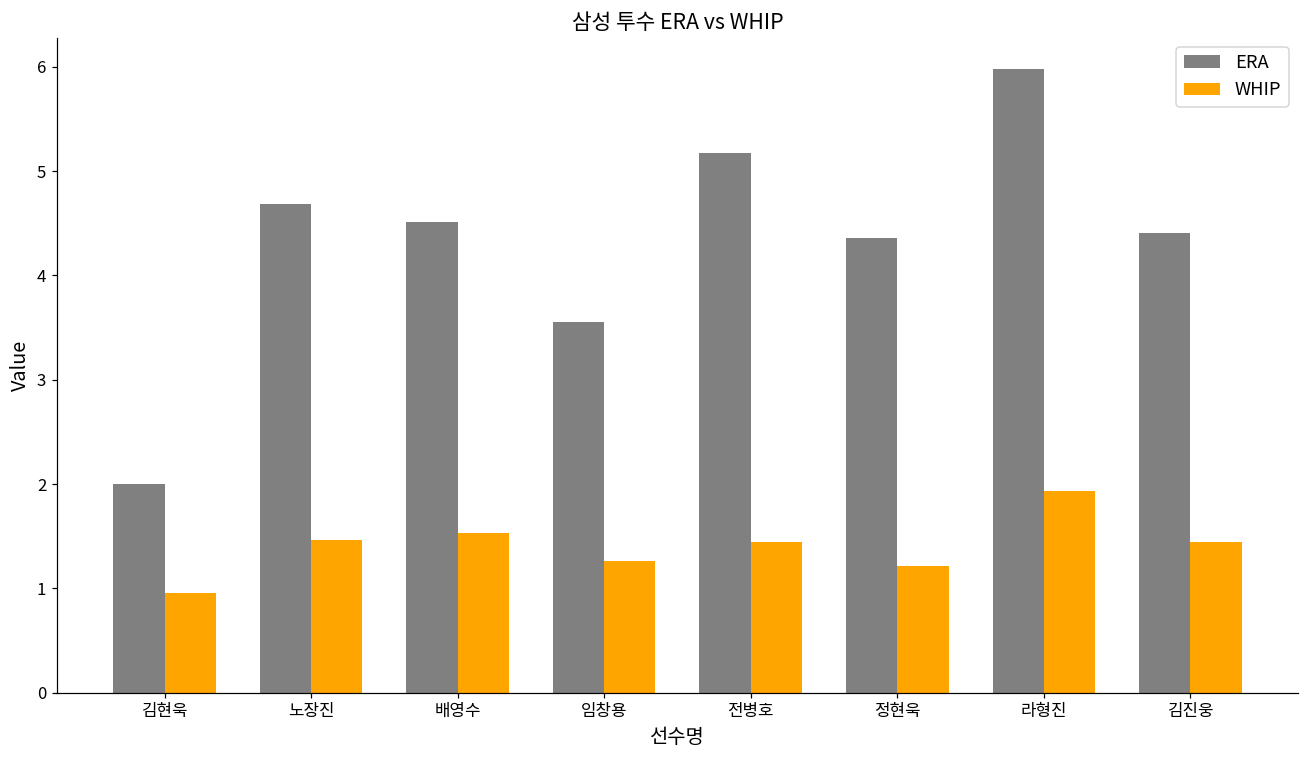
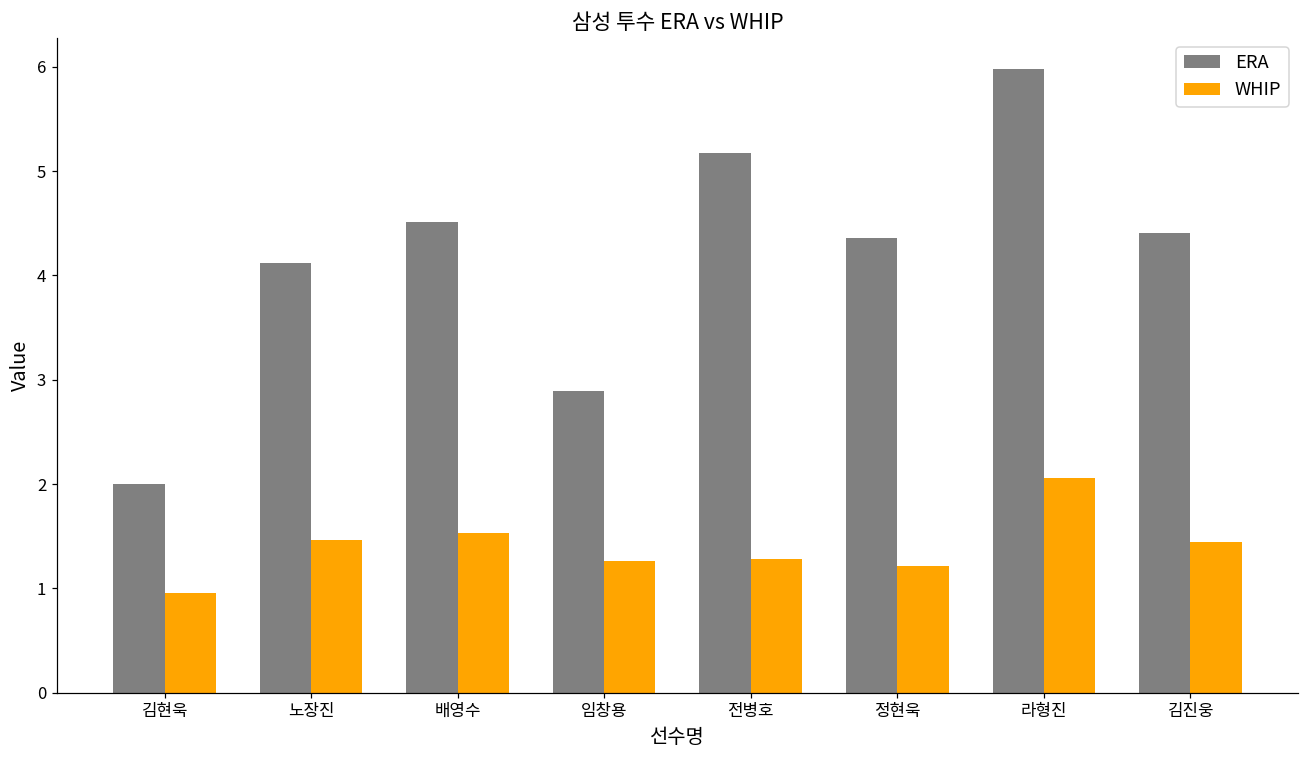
  {
    "ERA": {
      "김현욱": 2.0,
-     "노장진": 4.7,
+     "노장진": 4.1,
      "배영수": 4.5,
-     "임창용": 3.6,
+     "임창용": 2.9,
      "전병호": 5.2,
      "정현욱": 4.4,
      "라형진": 6.0,
      "김진웅": 4.4
    },
    "WHIP": {
      "김현욱": 1.0,
      "노장진": 1.5,
      "배영수": 1.5,
      "임창용": 1.3,
-     "전병호": 1.4,
+     "전병호": 1.3,
      "정현욱": 1.2,
-     "라형진": 1.9,
+     "라형진": 2.1,
      "김진웅": 1.4
    }
  }
